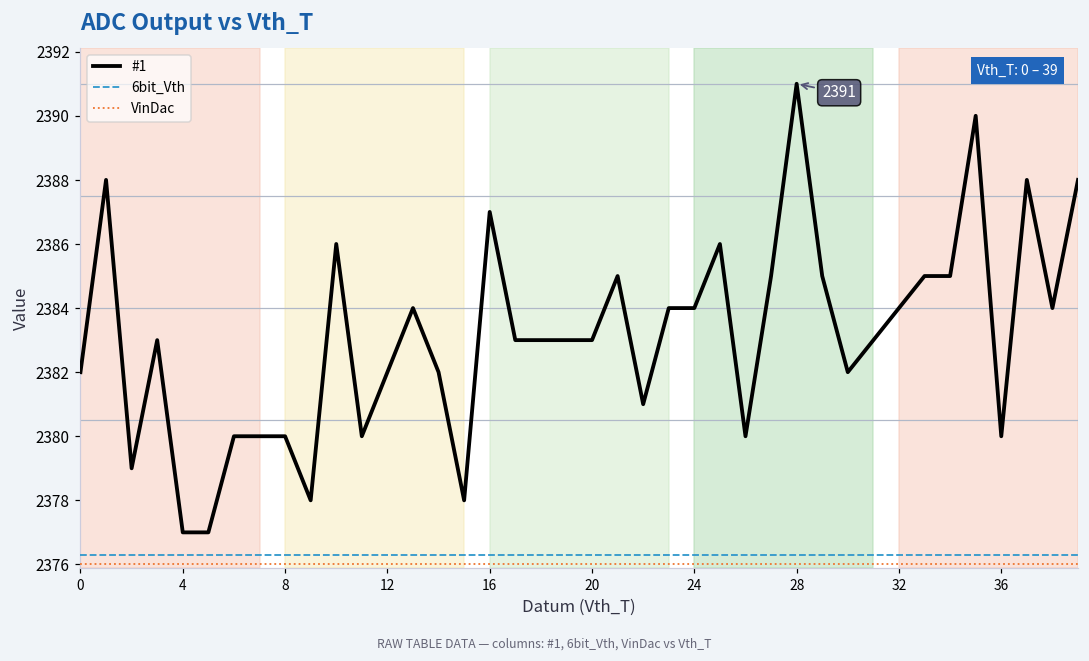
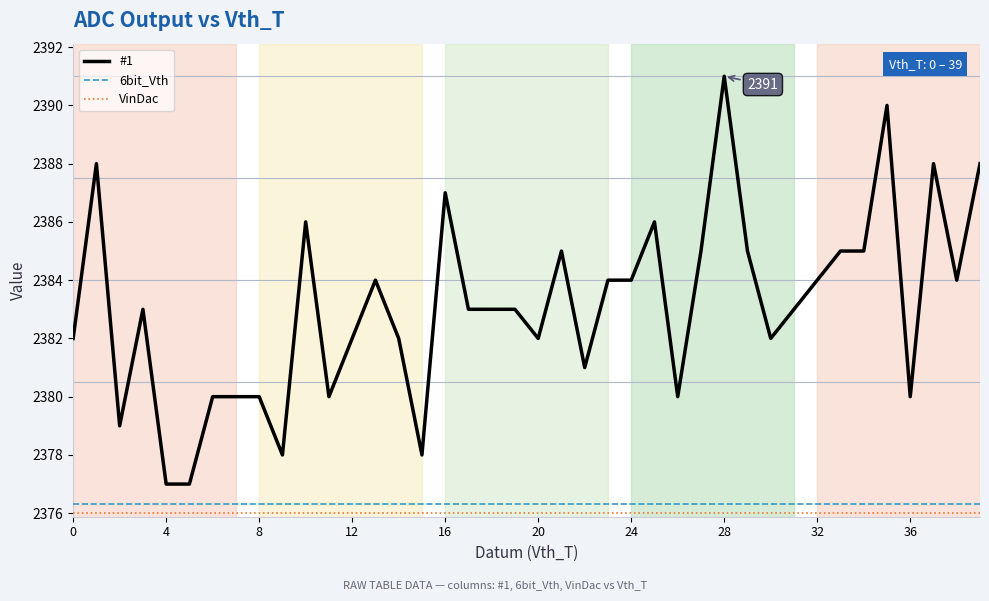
  {
    "#1": {
      "0": 2382,
      "4": 2377,
      "8": 2380,
      "12": 2382,
      "16": 2387,
-     "20": 2383,
+     "20": 2382,
      "24": 2384,
      "32": 2384,
      "36": 2380
    },
    "6bit_Vth": {
      "0": 2376.3,
      "4": 2376.3,
      "8": 2376.3,
      "12": 2376.3,
      "16": 2376.3,
      "20": 2376.3,
      "24": 2376.3,
      "28": 2376.3,
      "32": 2376.3,
      "36": 2376.3
    },
    "VinDac": {
      "0": 2376,
      "4": 2376,
      "8": 2376,
      "12": 2376,
      "16": 2376,
      "20": 2376,
      "24": 2376,
      "28": 2376,
      "32": 2376,
      "36": 2376
    }
  }
